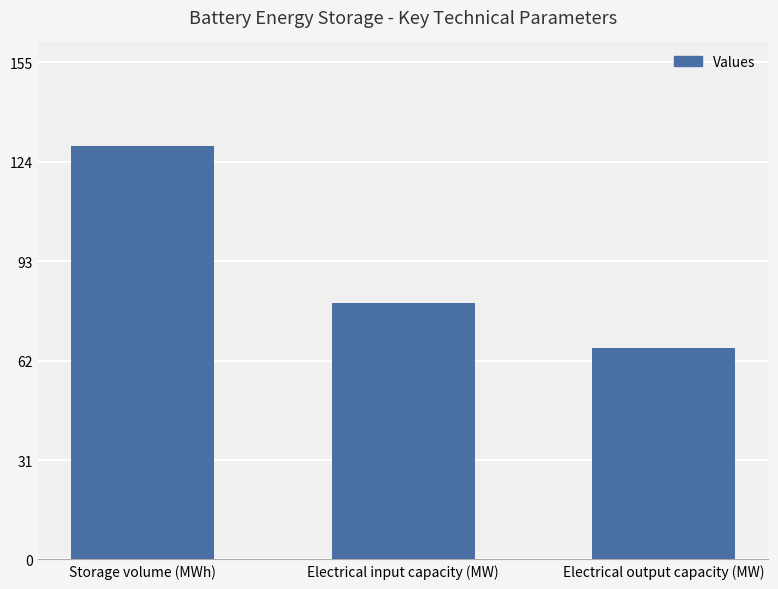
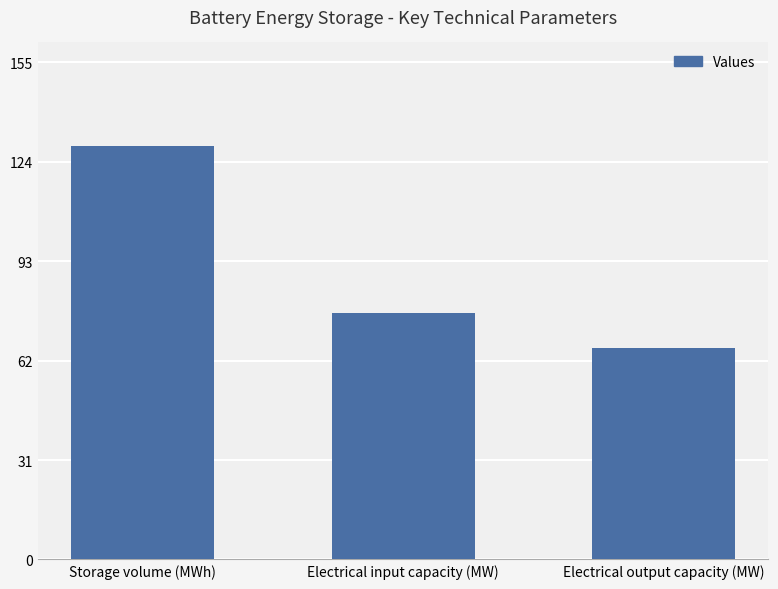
  {
    "Storage volume (MWh)": 129,
-   "Electrical input capacity (MW)": 80,
+   "Electrical input capacity (MW)": 77,
    "Electrical output capacity (MW)": 66
  }
